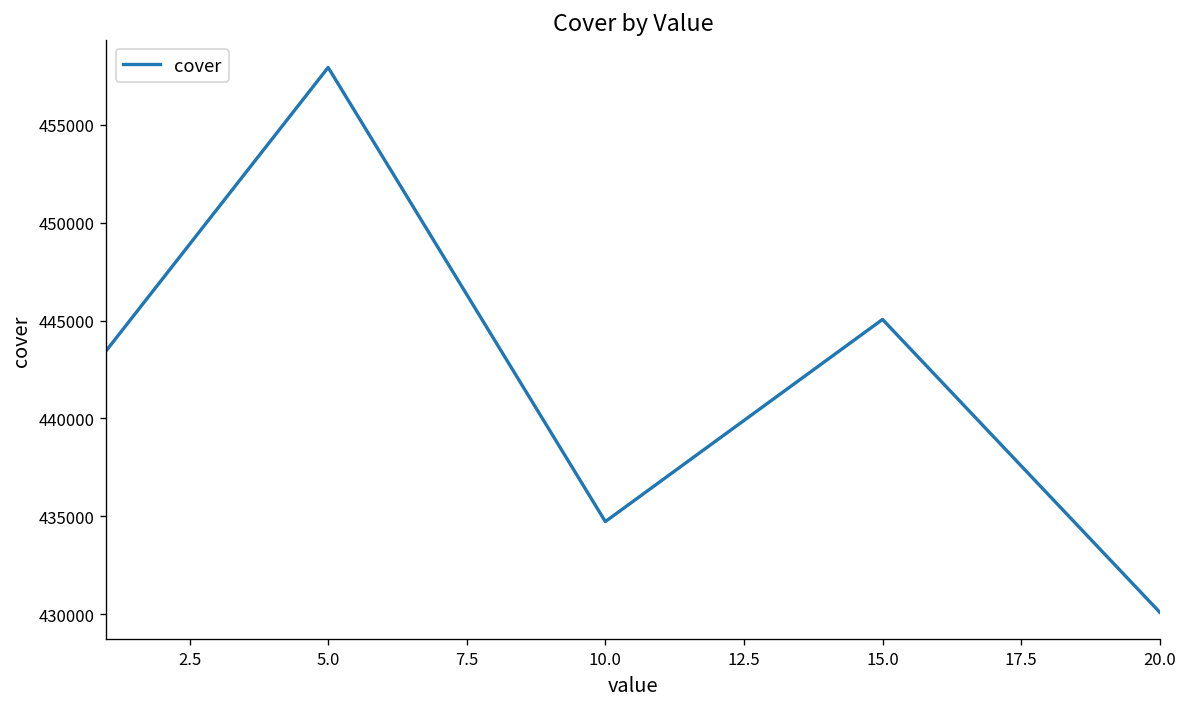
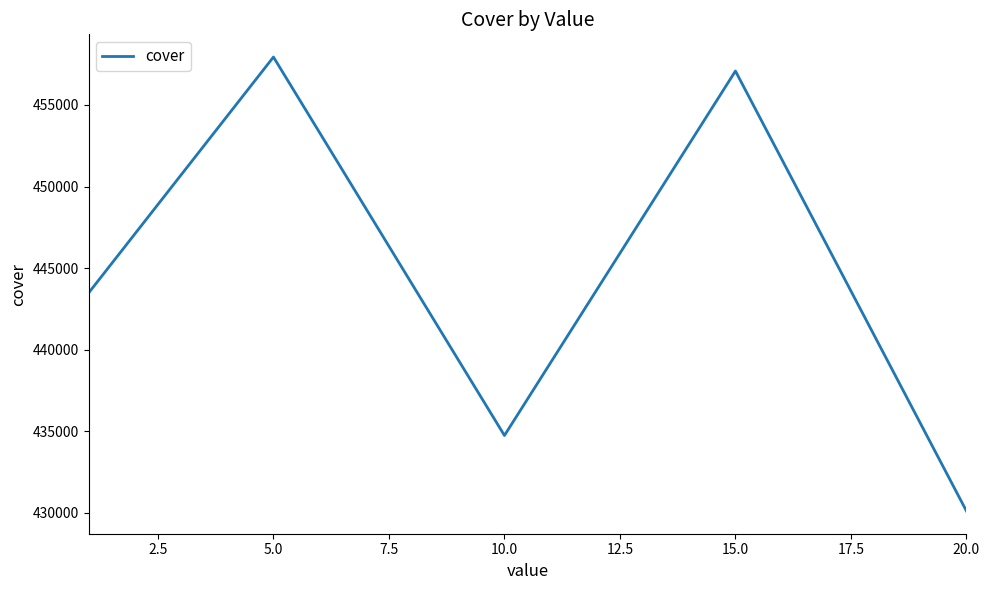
  {
    "5.0": 457900,
    "10.0": 434700,
-   "15.0": 445100,
+   "15.0": 457100,
    "20.0": 430100
  }
